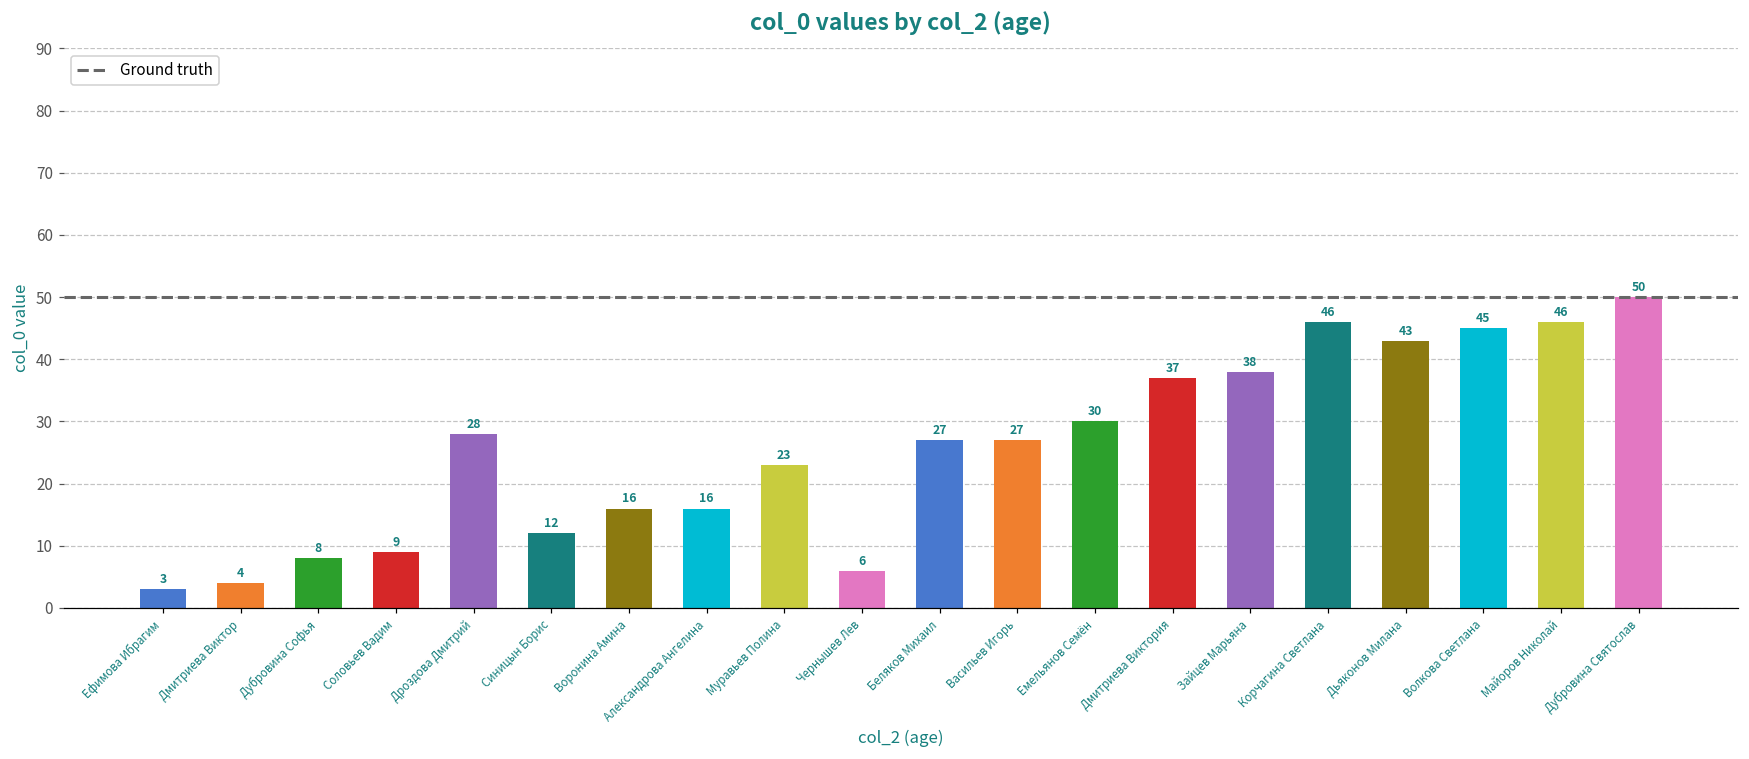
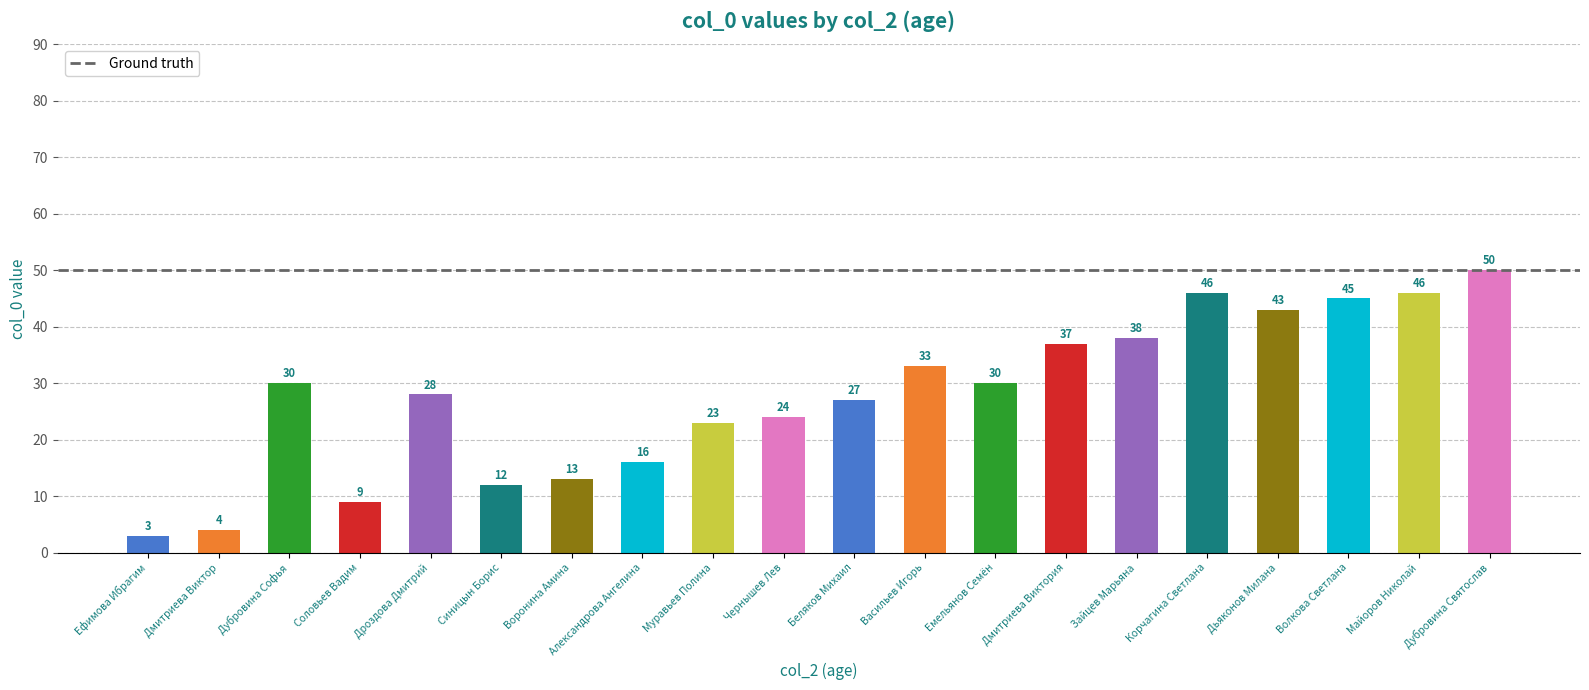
  {
    "Ефимова Ибрагим": 3,
    "Дмитриева Виктор": 4,
-   "Дубровина Софья": 8,
+   "Дубровина Софья": 30,
    "Соловьев Вадим": 9,
    "Дроздова Дмитрий": 28,
    "Синицын Борис": 12,
-   "Воронина Амина": 16,
+   "Воронина Амина": 13,
    "Александрова Ангелина": 16,
    "Муравьев Полина": 23,
-   "Чернышев Лев": 6,
+   "Чернышев Лев": 24,
    "Беляков Михаил": 27,
-   "Васильев Игорь": 27,
+   "Васильев Игорь": 33,
    "Емельянов Семён": 30,
    "Дмитриева Виктория": 37,
    "Зайцев Марьяна": 38,
    "Корчагина Светлана": 46,
    "Дьяконов Милана": 43,
    "Волкова Светлана": 45,
    "Майоров Николай": 46,
    "Дубровина Святослав": 50
  }
